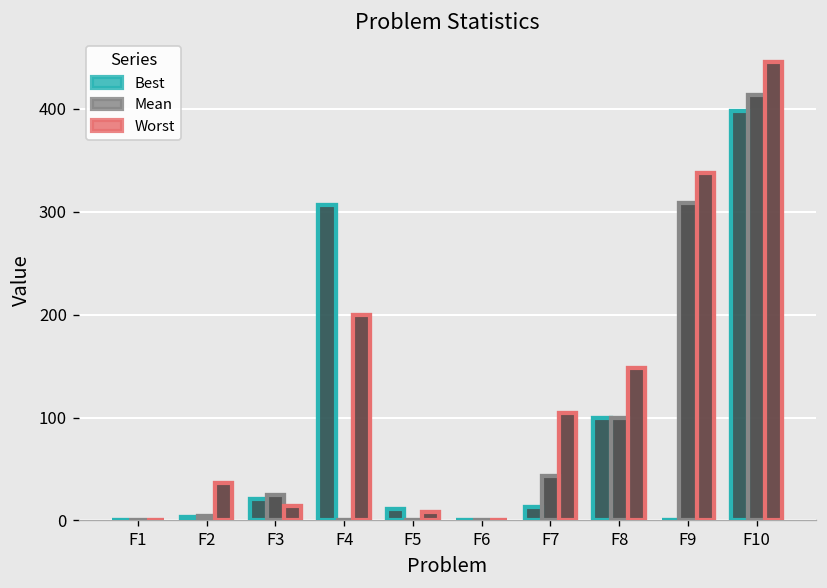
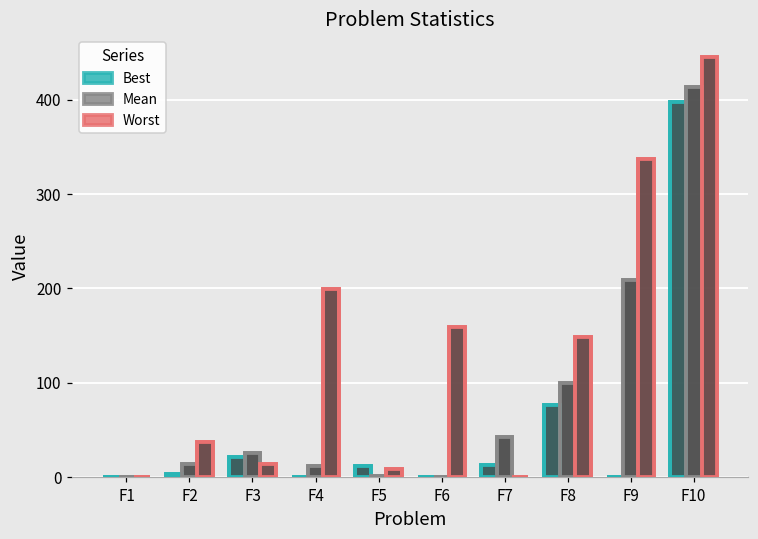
  {
    "Best": {
      "F1": 0,
      "F2": 0,
      "F3": 20,
-     "F4": 310,
+     "F4": 0,
      "F5": 10,
      "F7": 10,
-     "F8": 100,
+     "F8": 80,
      "F9": 0,
      "F10": 400
    },
    "Mean": {
      "F1": 0,
-     "F2": 0,
+     "F2": 10,
      "F3": 30,
-     "F4": 0,
+     "F4": 10,
      "F7": 40,
      "F8": 100,
-     "F9": 310,
+     "F9": 210,
      "F10": 410
    },
    "Worst": {
      "F1": 0,
      "F2": 40,
      "F3": 10,
      "F4": 200,
      "F5": 10,
-     "F6": 0,
-     "F7": 100,
+     "F6": 160,
+     "F7": 0,
      "F8": 150,
      "F9": 340,
      "F10": 450
    }
  }
